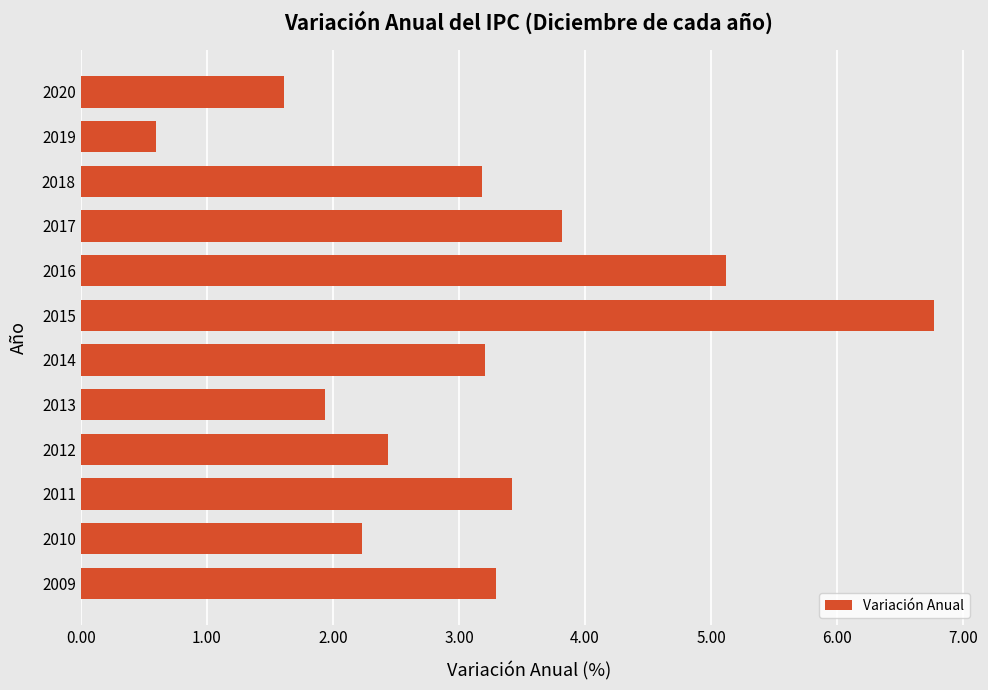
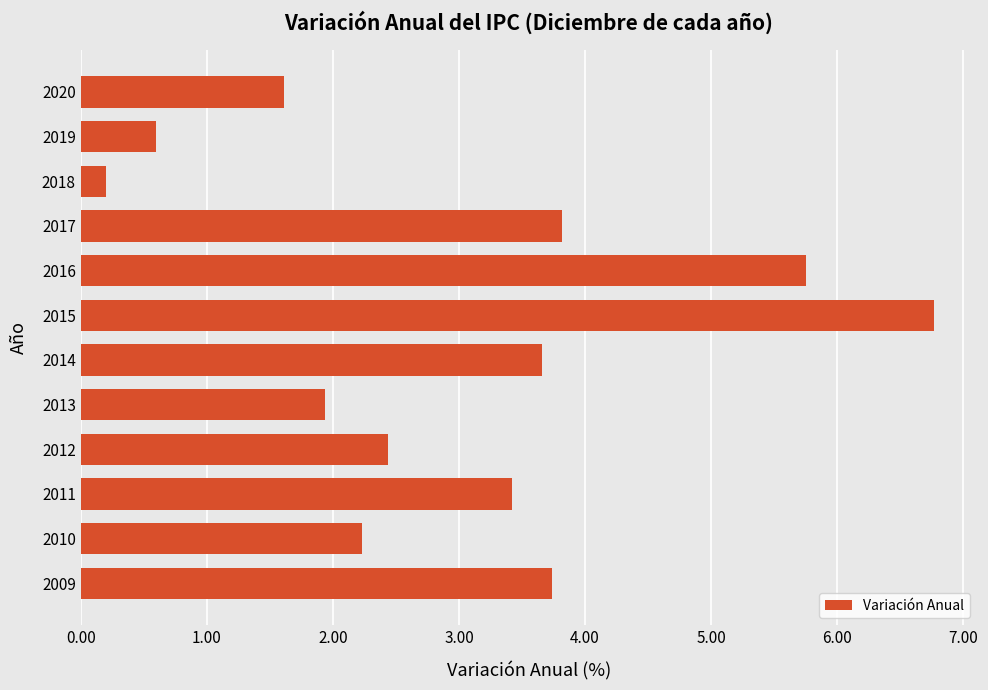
  {
    "2020": 1.61,
    "2019": 0.60,
-   "2018": 3.18,
+   "2018": 0.20,
    "2017": 3.82,
-   "2016": 5.12,
+   "2016": 5.75,
    "2015": 6.77,
-   "2014": 3.21,
+   "2014": 3.66,
    "2013": 1.94,
    "2012": 2.44,
    "2011": 3.42,
    "2010": 2.23,
-   "2009": 3.29
+   "2009": 3.74
  }
